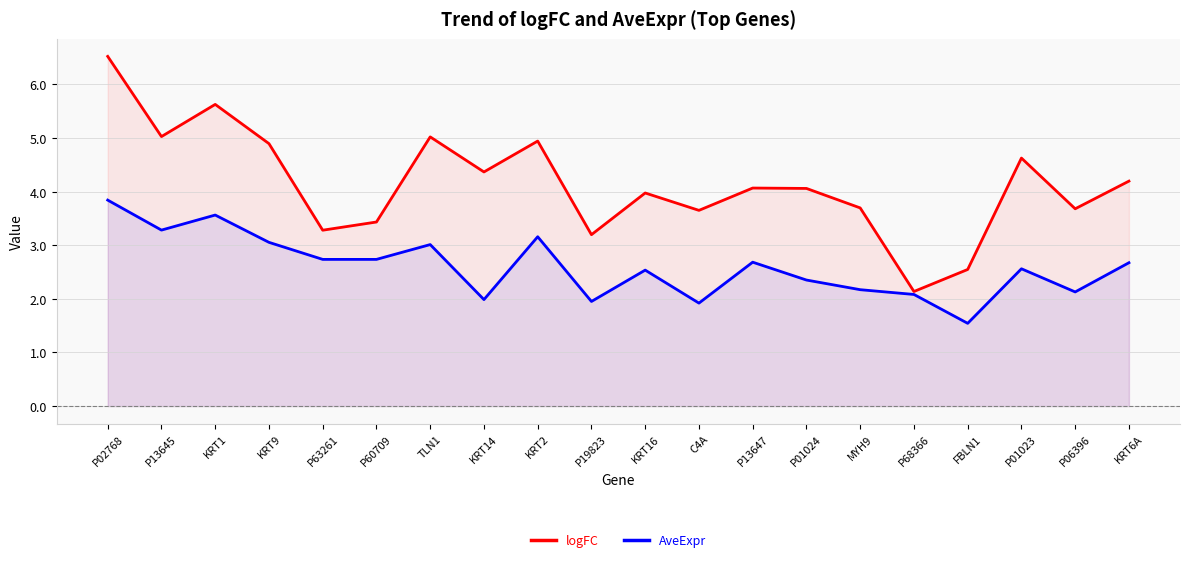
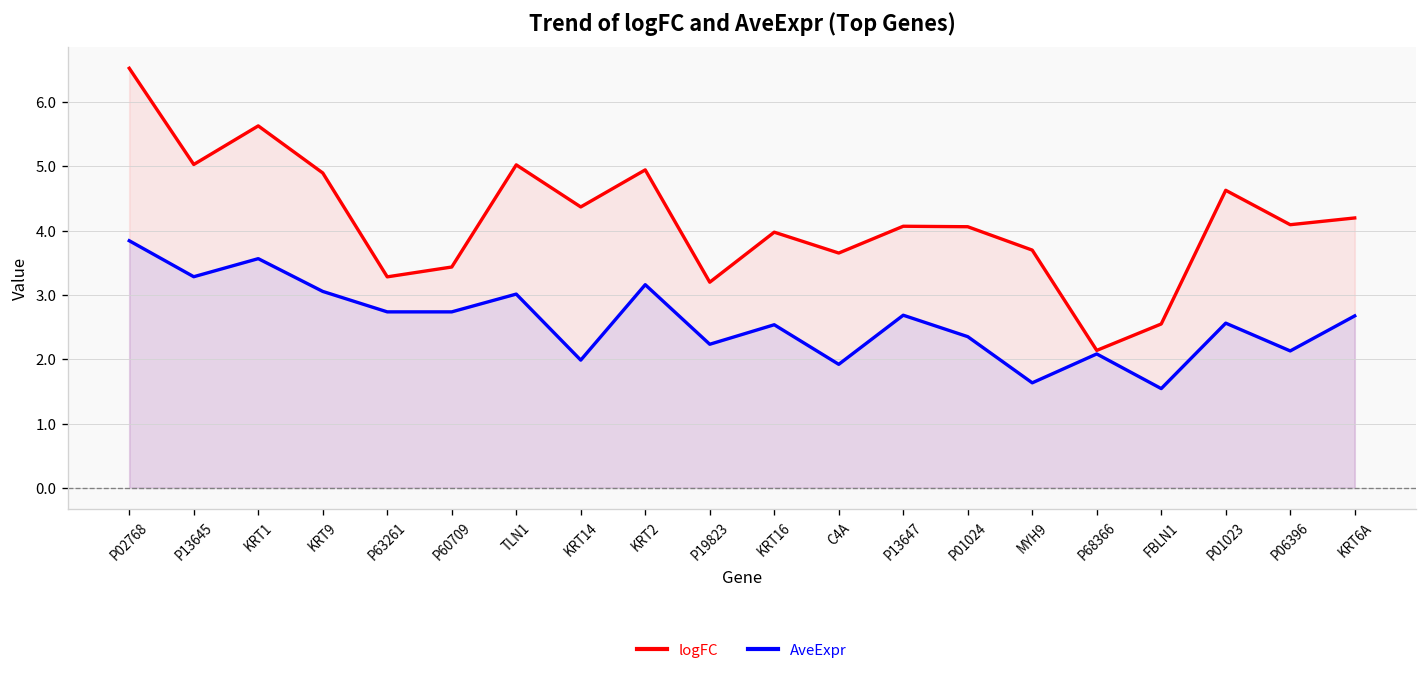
  {
    "logFC": {
      "P02768": 6.5,
      "P13645": 5.0,
      "KRT1": 5.6,
      "KRT9": 4.9,
      "P63261": 3.3,
      "P60709": 3.4,
      "TLN1": 5.0,
      "KRT14": 4.4,
      "KRT2": 4.9,
      "P19823": 3.2,
      "KRT16": 4.0,
      "C4A": 3.7,
      "P13647": 4.1,
      "P01024": 4.1,
      "MYH9": 3.7,
      "P68366": 2.1,
      "FBLN1": 2.5,
      "P01023": 4.6,
-     "P06396": 3.7,
+     "P06396": 4.1,
      "KRT6A": 4.2
    },
    "AveExpr": {
      "P02768": 3.8,
      "P13645": 3.3,
      "KRT1": 3.6,
      "KRT9": 3.1,
      "P63261": 2.7,
      "P60709": 2.7,
      "TLN1": 3.0,
      "KRT14": 2.0,
      "KRT2": 3.2,
-     "P19823": 2.0,
+     "P19823": 2.2,
      "KRT16": 2.5,
      "C4A": 1.9,
      "P13647": 2.7,
      "P01024": 2.4,
-     "MYH9": 2.2,
+     "MYH9": 1.6,
      "P68366": 2.1,
      "FBLN1": 1.5,
      "P01023": 2.6,
      "P06396": 2.1,
      "KRT6A": 2.7
    }
  }
